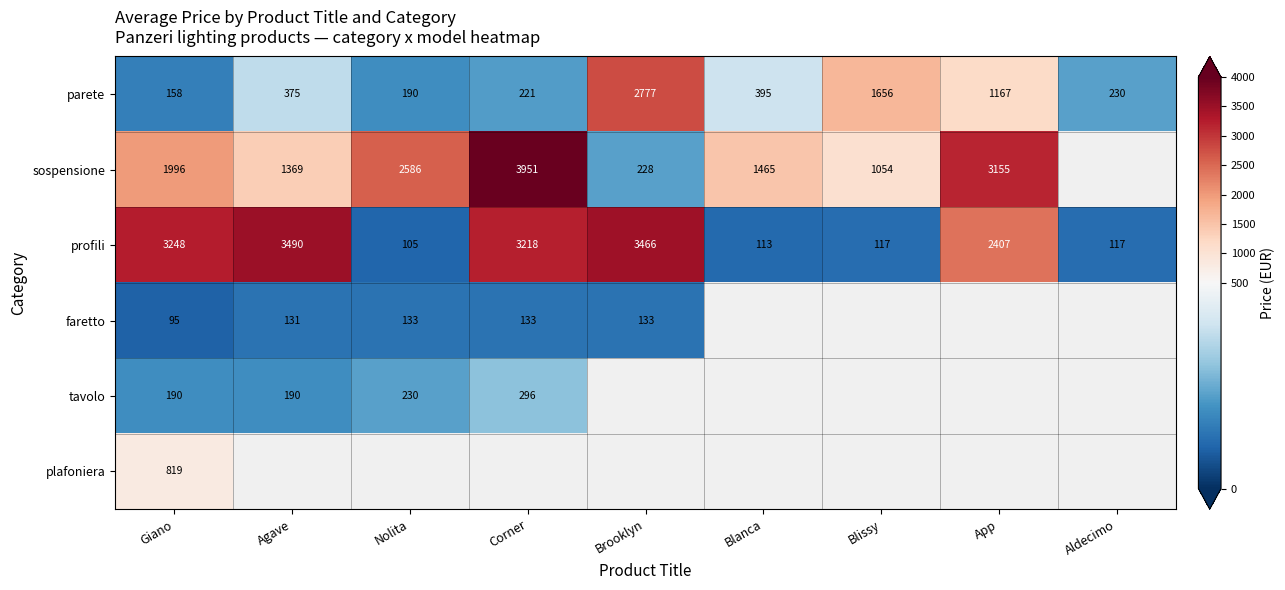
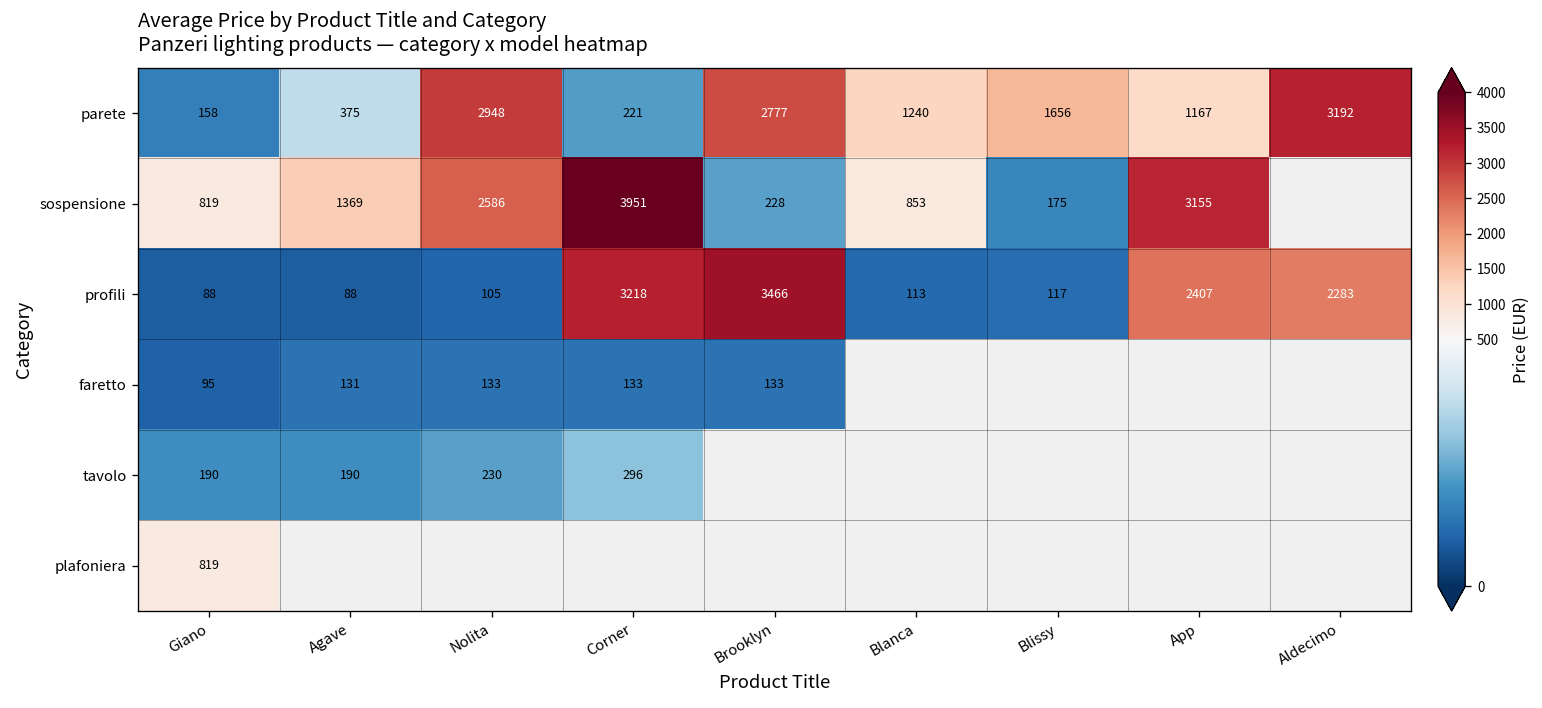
  {
    "parete": {
      "Giano": 158,
      "Agave": 375,
-     "Nolita": 190,
+     "Nolita": 2948,
      "Corner": 221,
      "Brooklyn": 2777,
-     "Blanca": 395,
+     "Blanca": 1240,
      "Blissy": 1656,
      "App": 1167,
-     "Aldecimo": 230
+     "Aldecimo": 3192
    },
    "sospensione": {
-     "Giano": 1996,
+     "Giano": 819,
      "Agave": 1369,
      "Nolita": 2586,
      "Corner": 3951,
      "Brooklyn": 228,
-     "Blanca": 1465,
-     "Blissy": 1054,
+     "Blanca": 853,
+     "Blissy": 175,
      "App": 3155
    },
    "profili": {
-     "Giano": 3248,
-     "Agave": 3490,
+     "Giano": 88,
+     "Agave": 88,
      "Nolita": 105,
      "Corner": 3218,
      "Brooklyn": 3466,
      "Blanca": 113,
      "Blissy": 117,
      "App": 2407,
-     "Aldecimo": 117
+     "Aldecimo": 2283
    },
    "faretto": {
      "Giano": 95,
      "Agave": 131,
      "Nolita": 133,
      "Corner": 133,
      "Brooklyn": 133
    },
    "tavolo": {
      "Giano": 190,
      "Agave": 190,
      "Nolita": 230,
      "Corner": 296
    },
    "plafoniera": {
      "Giano": 819
    }
  }
